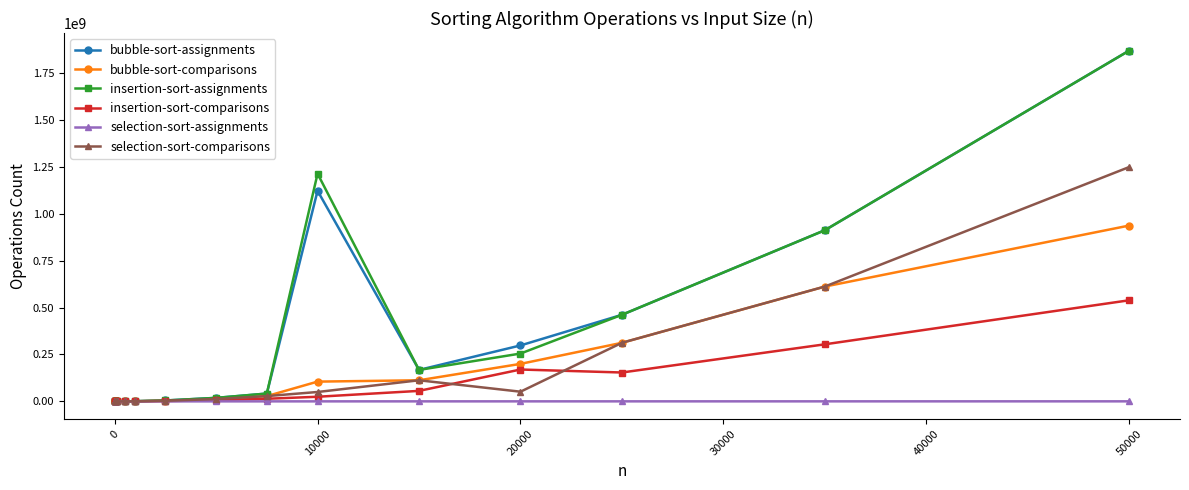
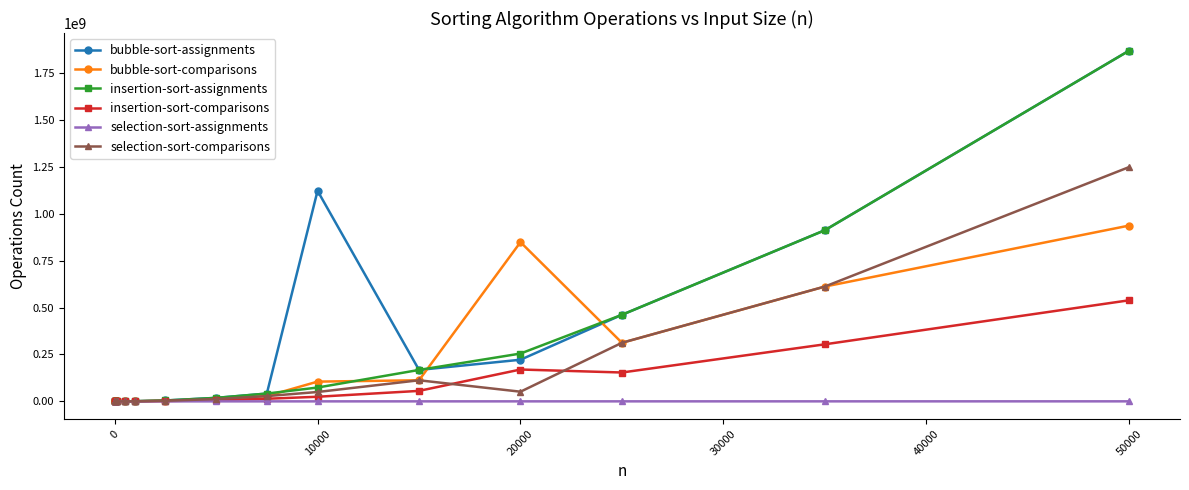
  {
    "bubble-sort-assignments": {
      "10000": 1120000000,
-     "20000": 300000000
+     "20000": 220000000
    },
    "bubble-sort-comparisons": {
      "10000": 110000000,
-     "20000": 200000000,
+     "20000": 850000000,
      "50000": 940000000
    },
    "insertion-sort-assignments": {
-     "10000": 1210000000,
+     "10000": 70000000,
      "20000": 260000000
    },
    "insertion-sort-comparisons": {
      "10000": 20000000,
      "20000": 170000000,
      "50000": 540000000
    },
    "selection-sort-assignments": {
      "10000": 0,
      "20000": 0,
      "50000": 0
    },
    "selection-sort-comparisons": {
      "10000": 50000000,
      "20000": 50000000,
      "50000": 1250000000
    }
  }
